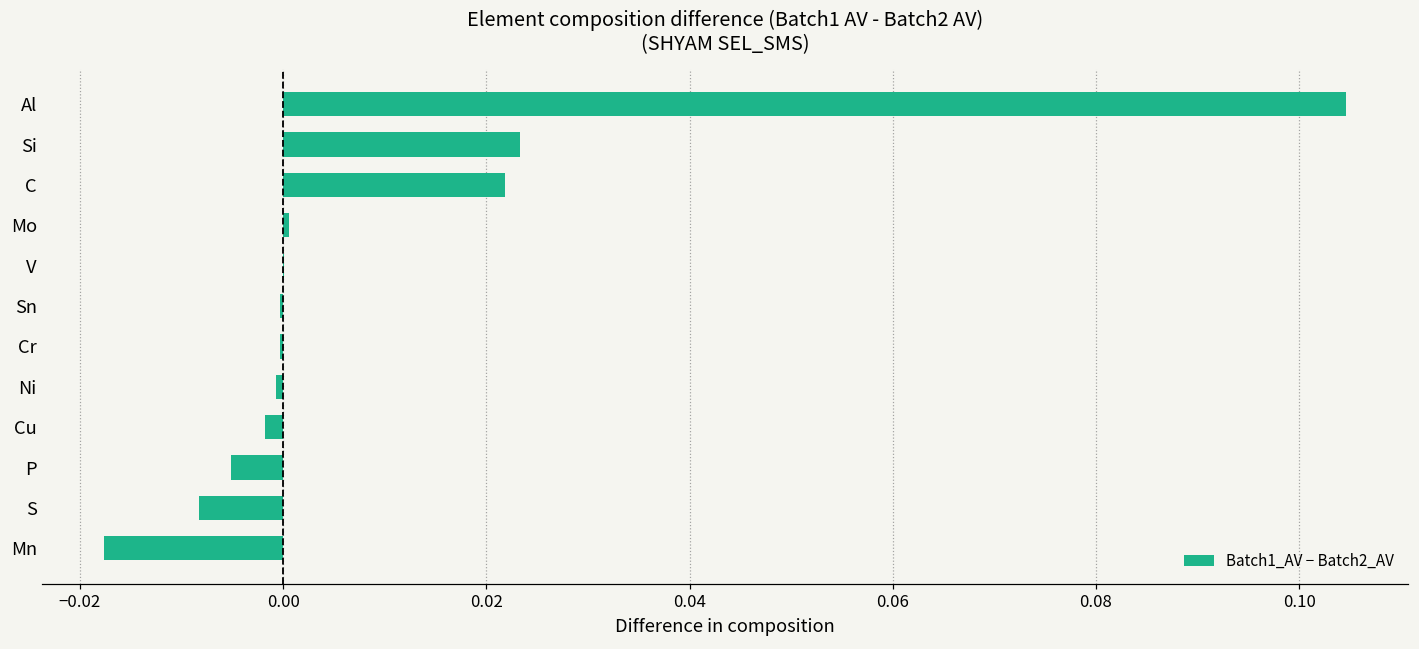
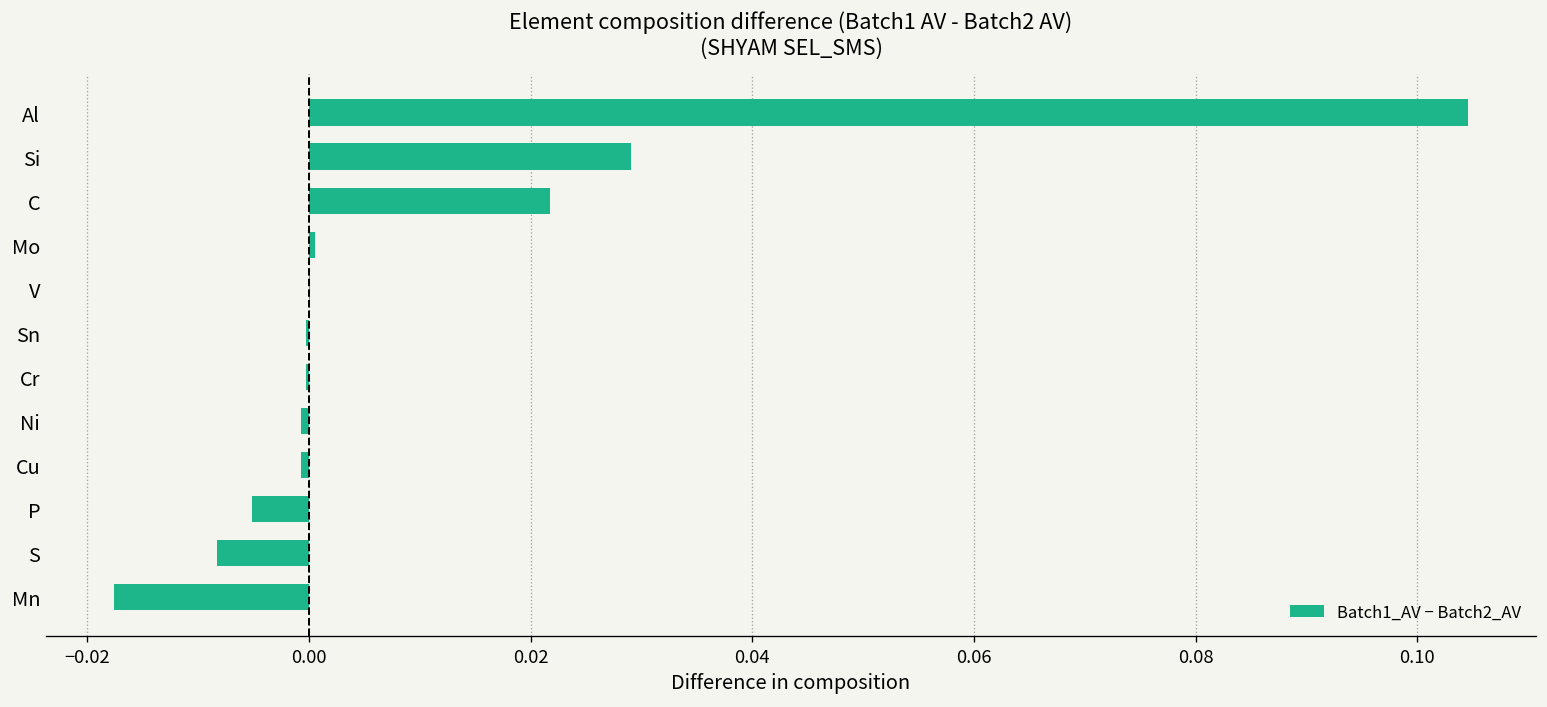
  {
    "Al": 0.105,
-   "Si": 0.023,
+   "Si": 0.029,
    "C": 0.022,
    "Mo": 0.001,
    "Sn": 0.000,
    "Cr": 0.000,
    "Ni": -0.001,
-   "Cu": -0.002,
+   "Cu": -0.001,
    "P": -0.005,
    "S": -0.008,
    "Mn": -0.018
  }
